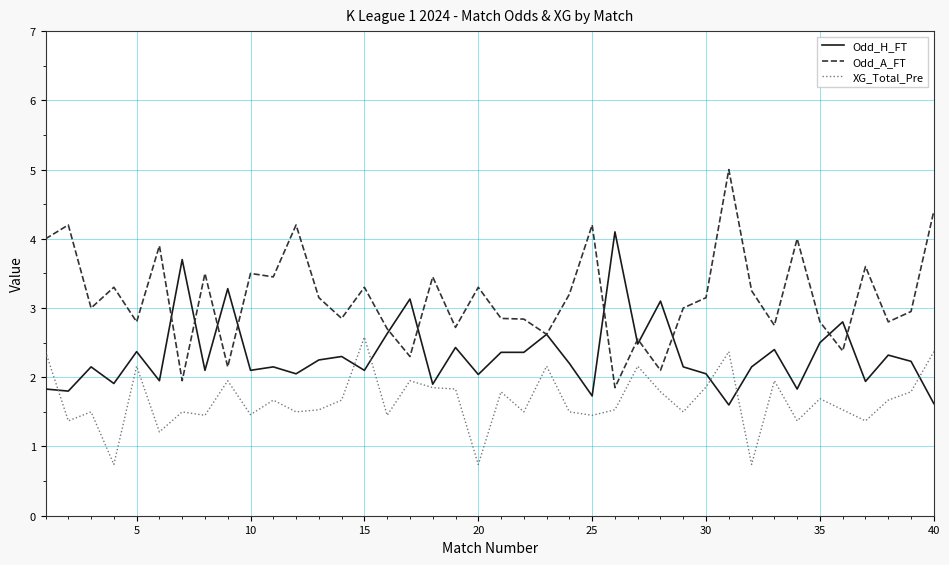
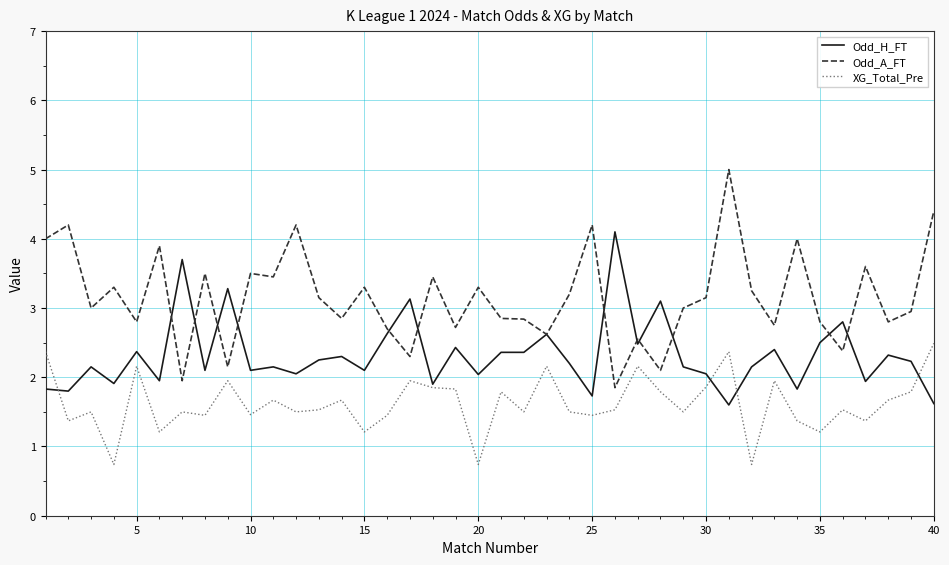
  {
    "XG_Total_Pre": {
      "5": 2.2,
      "10": 1.5,
-     "15": 2.6,
+     "15": 1.2,
      "20": 0.7,
      "25": 1.5,
      "30": 1.9,
-     "35": 1.7,
-     "40": 2.4
+     "35": 1.2,
+     "40": 2.5
    }
  }
